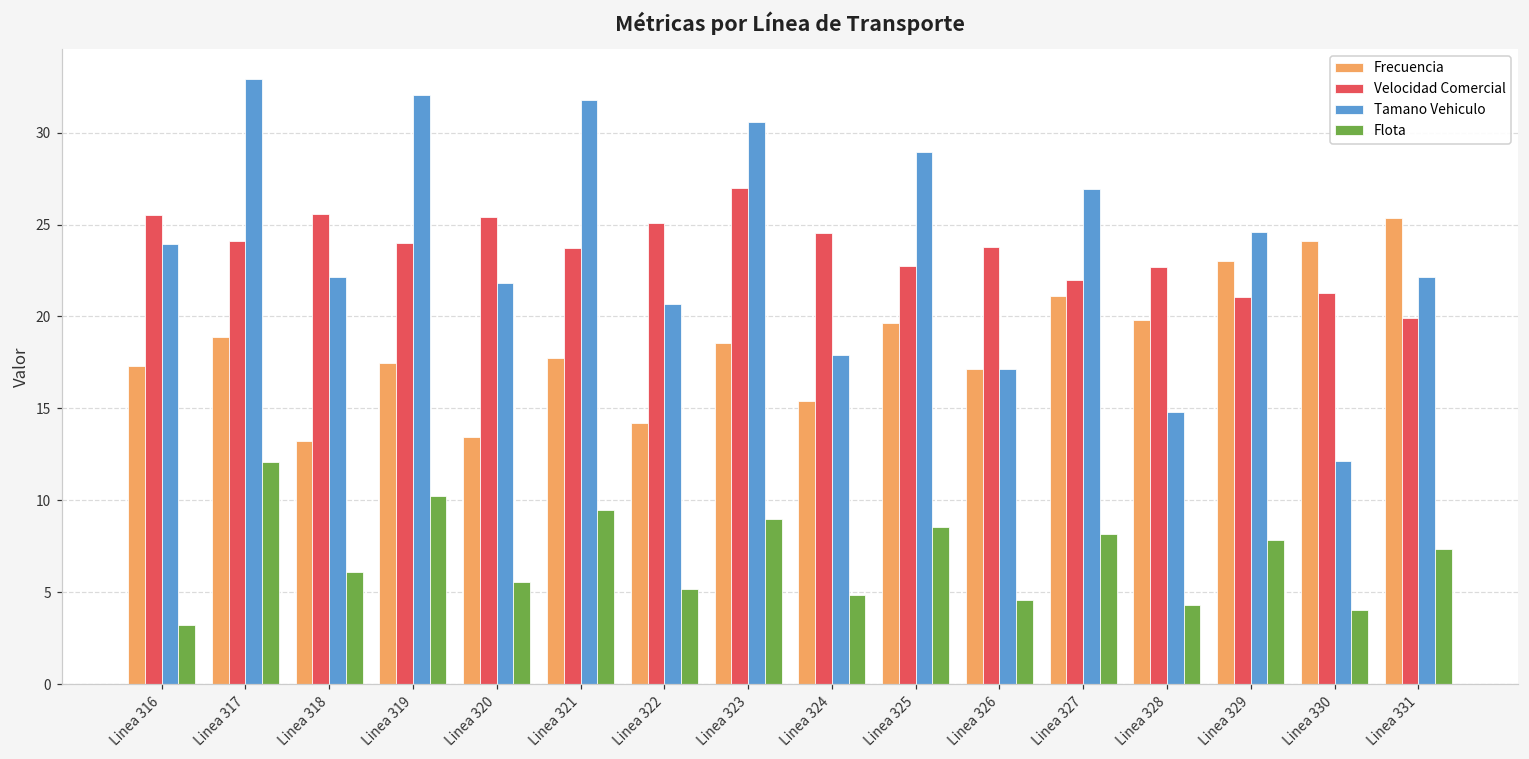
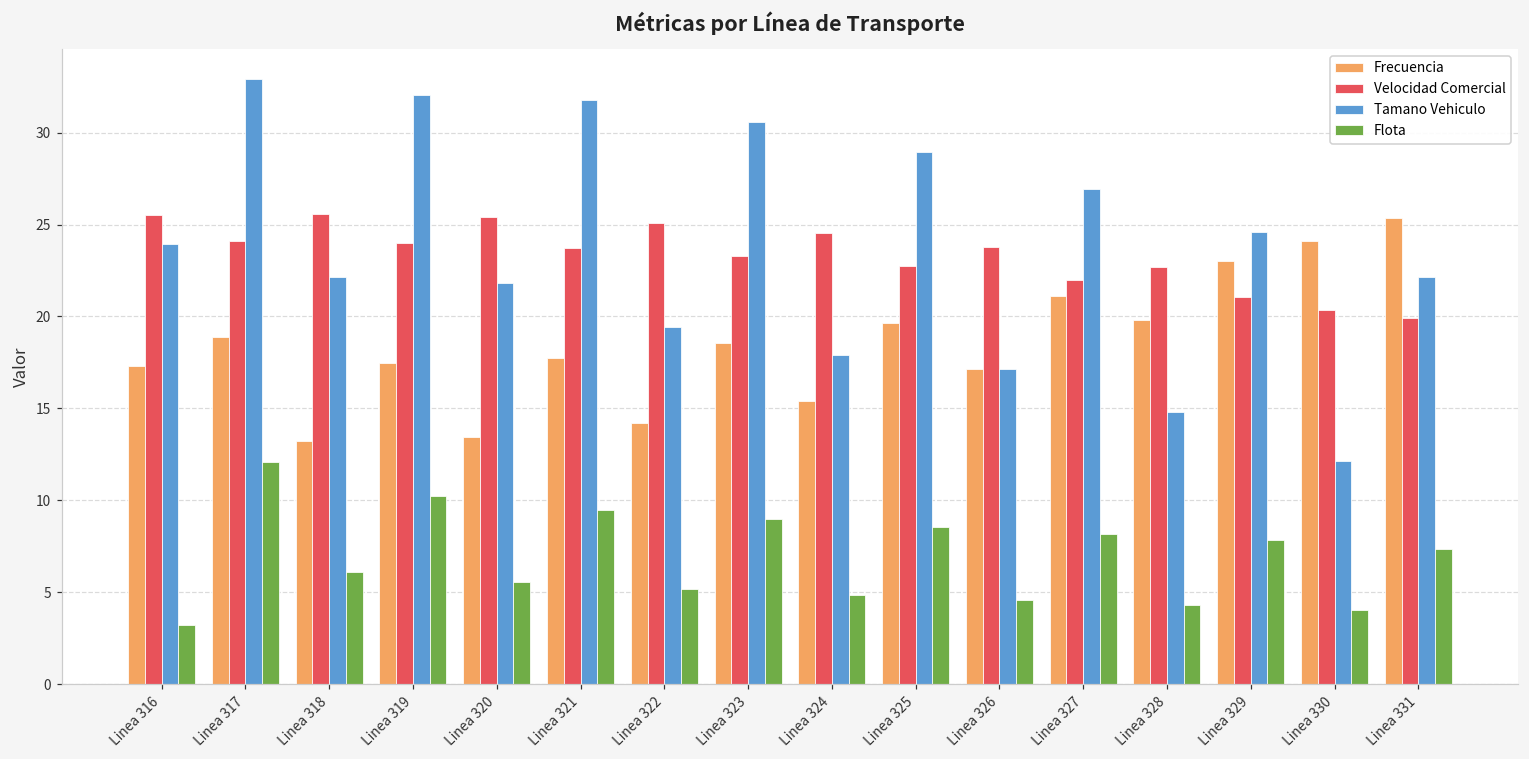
  {
    "Frecuencia": {
      "Linea 316": 17.3,
      "Linea 317": 18.9,
      "Linea 318": 13.2,
      "Linea 319": 17.5,
      "Linea 320": 13.5,
      "Linea 321": 17.8,
      "Linea 322": 14.2,
      "Linea 323": 18.5,
      "Linea 324": 15.4,
      "Linea 325": 19.6,
      "Linea 326": 17.2,
      "Linea 327": 21.1,
      "Linea 328": 19.8,
      "Linea 329": 23.0,
      "Linea 330": 24.1,
      "Linea 331": 25.3
    },
    "Velocidad Comercial": {
      "Linea 316": 25.5,
      "Linea 317": 24.1,
      "Linea 318": 25.6,
      "Linea 319": 24.0,
      "Linea 320": 25.4,
      "Linea 321": 23.7,
      "Linea 322": 25.1,
-     "Linea 323": 27.0,
+     "Linea 323": 23.3,
      "Linea 324": 24.5,
      "Linea 325": 22.7,
      "Linea 326": 23.8,
      "Linea 327": 22.0,
      "Linea 328": 22.7,
      "Linea 329": 21.1,
-     "Linea 330": 21.3,
+     "Linea 330": 20.3,
      "Linea 331": 19.9
    },
    "Tamano Vehiculo": {
      "Linea 316": 23.9,
      "Linea 317": 32.9,
      "Linea 318": 22.1,
      "Linea 319": 32.0,
      "Linea 320": 21.8,
      "Linea 321": 31.8,
-     "Linea 322": 20.7,
+     "Linea 322": 19.4,
      "Linea 323": 30.6,
      "Linea 324": 17.9,
      "Linea 325": 28.9,
      "Linea 326": 17.1,
      "Linea 327": 26.9,
      "Linea 328": 14.8,
      "Linea 329": 24.6,
      "Linea 330": 12.1,
      "Linea 331": 22.1
    },
    "Flota": {
      "Linea 316": 3.2,
      "Linea 317": 12.1,
      "Linea 318": 6.1,
      "Linea 319": 10.2,
      "Linea 320": 5.5,
      "Linea 321": 9.5,
      "Linea 322": 5.2,
      "Linea 323": 9.0,
      "Linea 324": 4.8,
      "Linea 325": 8.6,
      "Linea 326": 4.6,
      "Linea 327": 8.2,
      "Linea 328": 4.3,
      "Linea 329": 7.8,
      "Linea 330": 4.1,
      "Linea 331": 7.4
    }
  }
